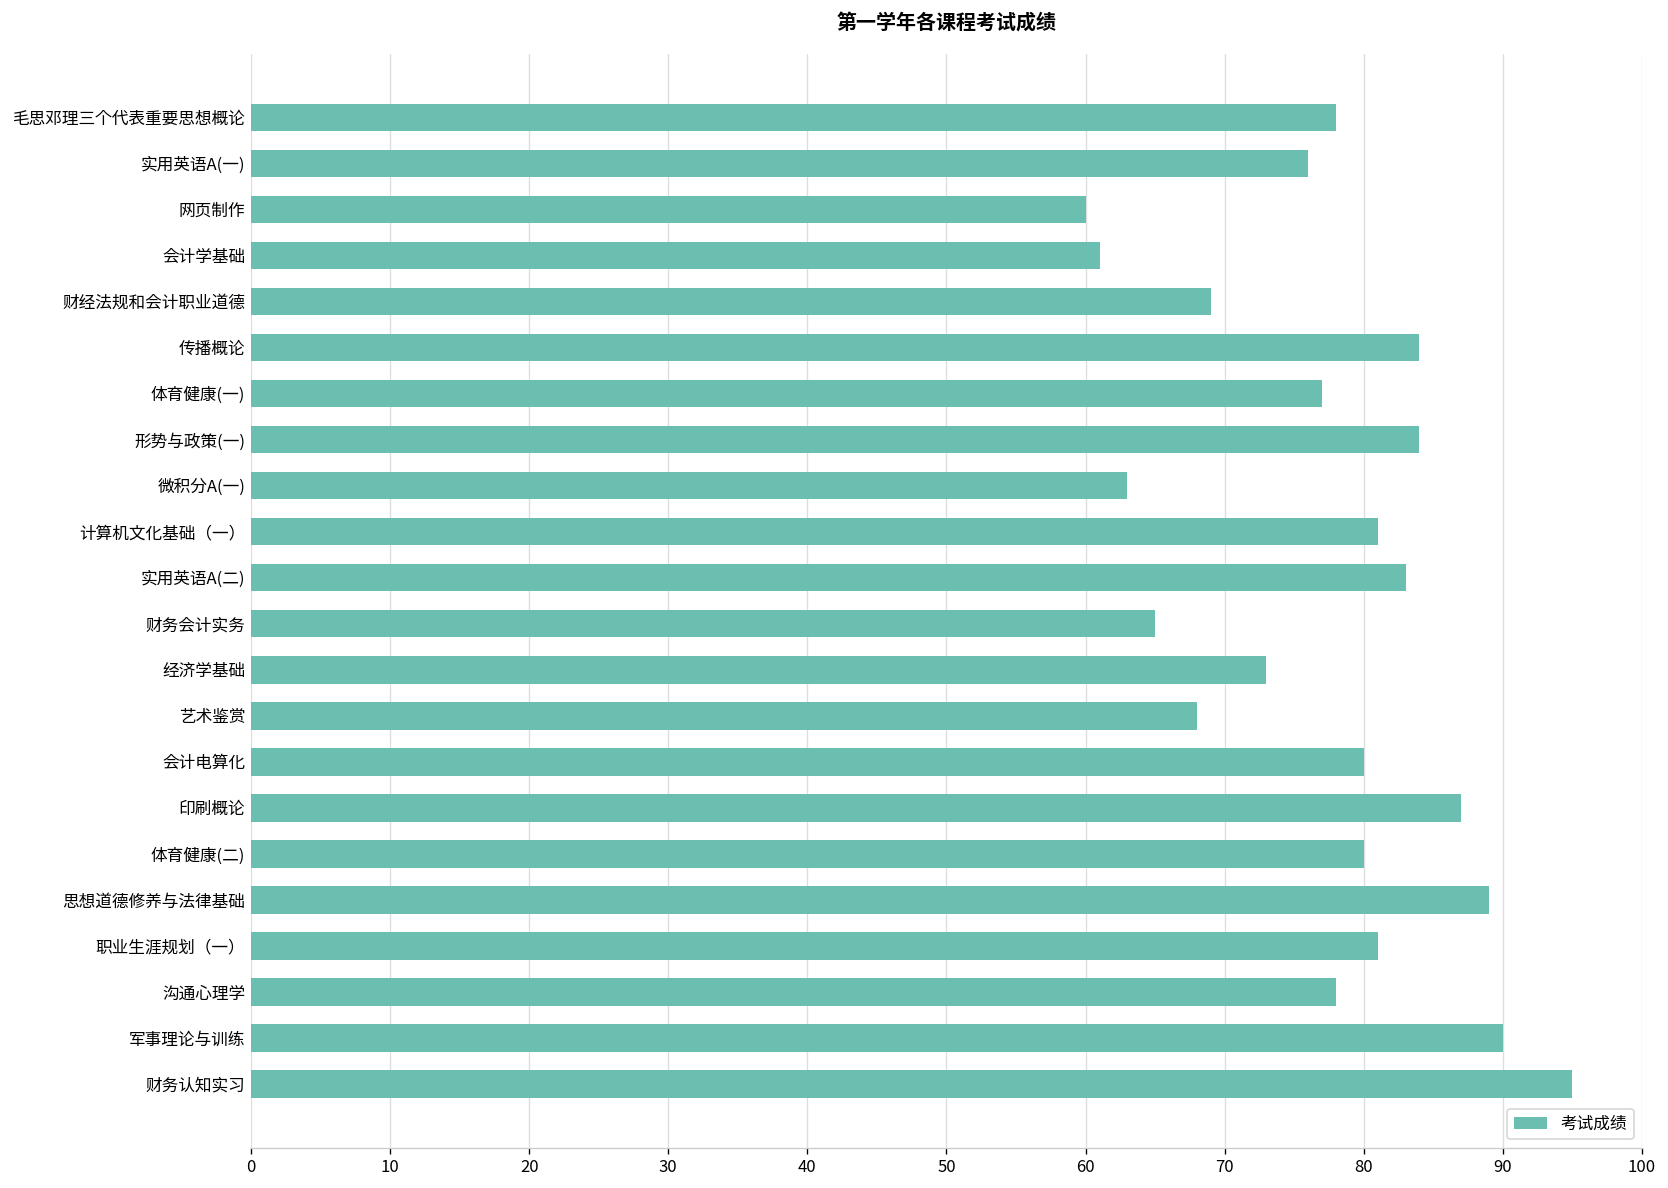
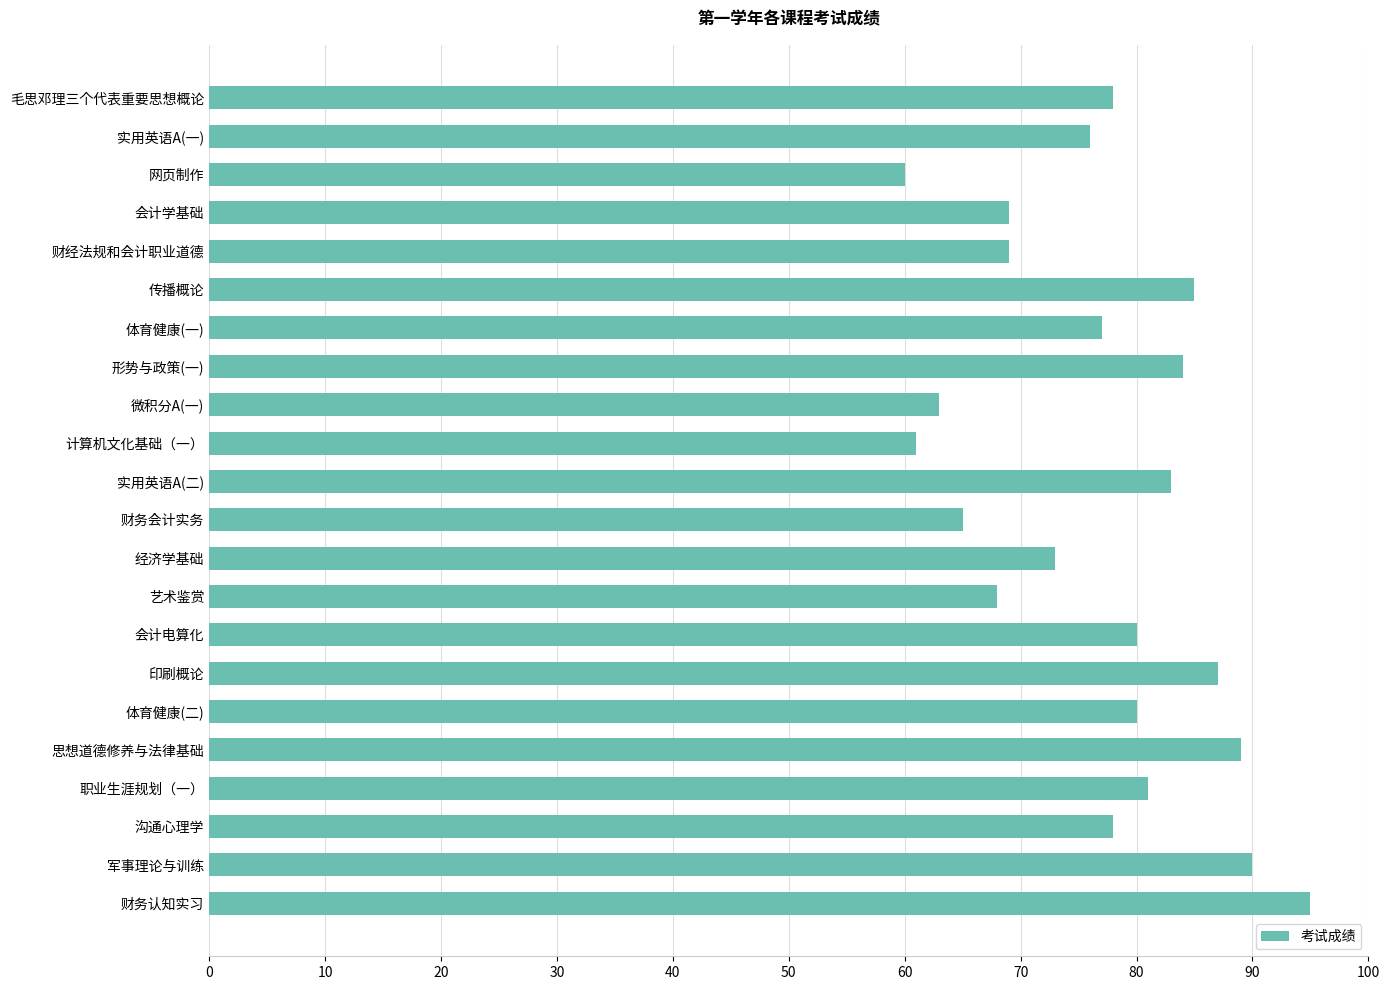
  {
    "毛思邓理三个代表重要思想概论": 78,
    "实用英语A(一)": 76,
    "网页制作": 60,
-   "会计学基础": 61,
+   "会计学基础": 69,
    "财经法规和会计职业道德": 69,
-   "传播概论": 84,
+   "传播概论": 85,
    "体育健康(一)": 77,
    "形势与政策(一)": 84,
    "微积分A(一)": 63,
-   "计算机文化基础（一）": 81,
+   "计算机文化基础（一）": 61,
    "实用英语A(二)": 83,
    "财务会计实务": 65,
    "经济学基础": 73,
    "艺术鉴赏": 68,
    "会计电算化": 80,
    "印刷概论": 87,
    "体育健康(二)": 80,
    "思想道德修养与法律基础": 89,
    "职业生涯规划（一）": 81,
    "沟通心理学": 78,
    "军事理论与训练": 90,
    "财务认知实习": 95
  }
